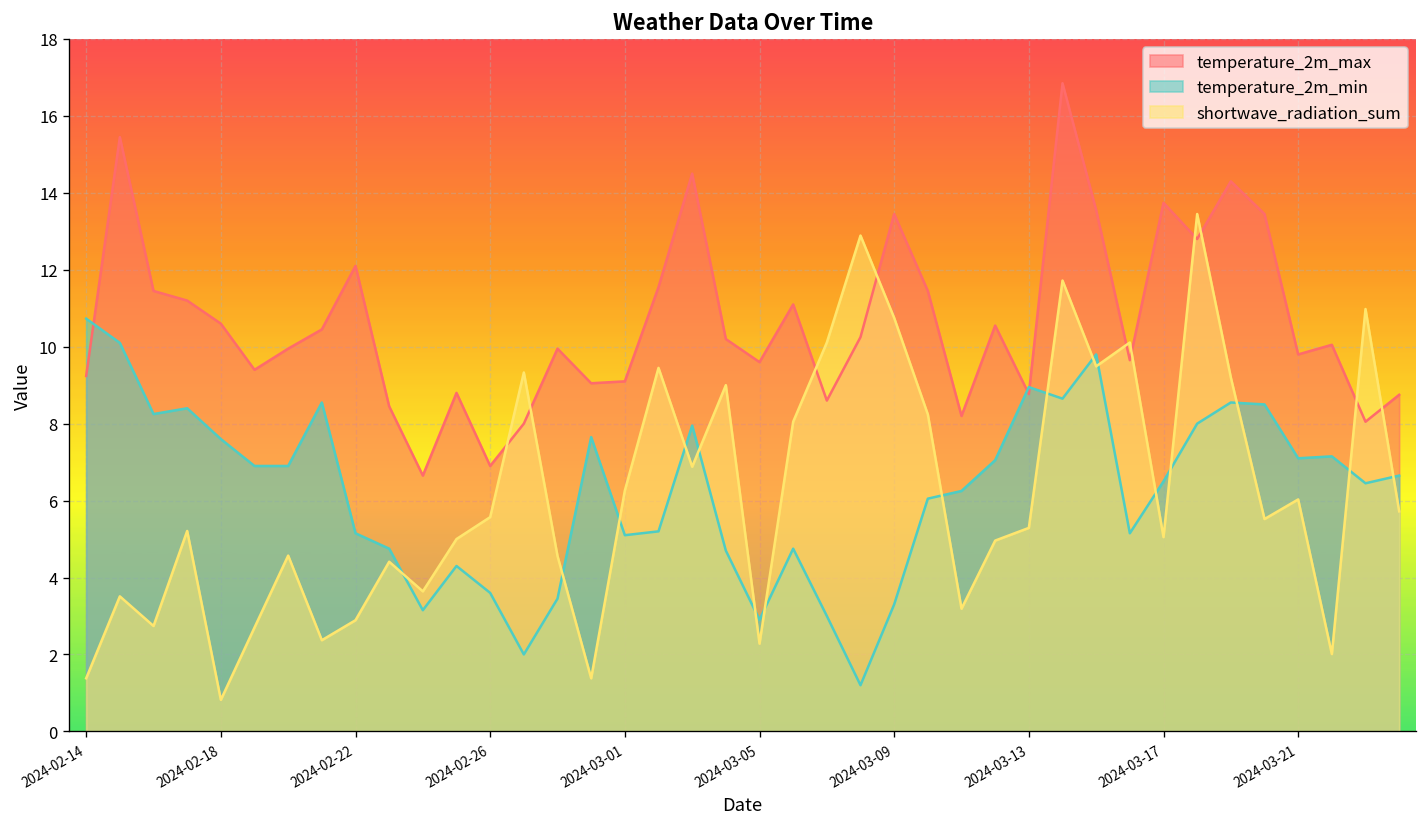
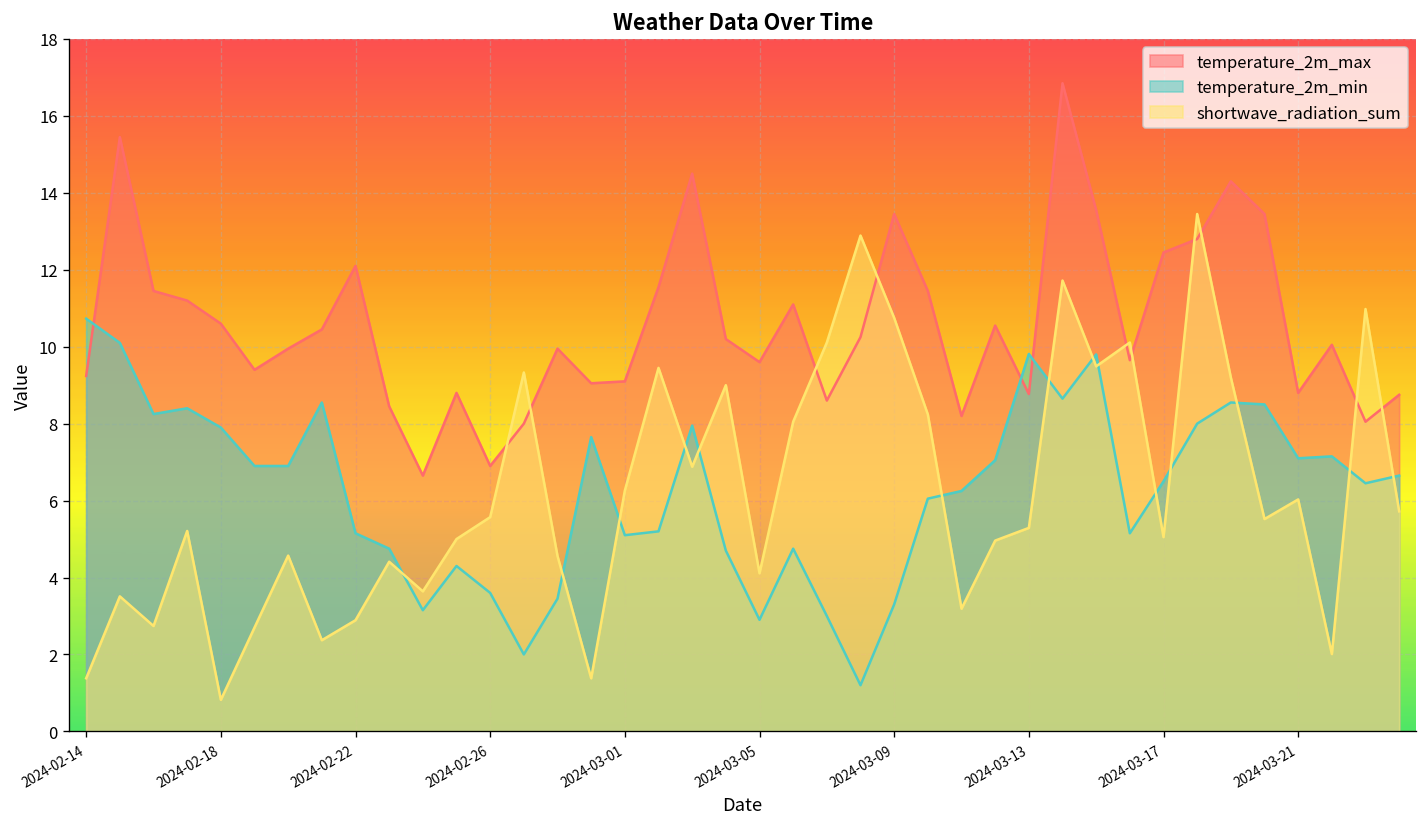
  {
    "temperature_2m_max": {
      "2024-02-14": 9.2,
      "2024-02-18": 10.6,
      "2024-02-22": 12.1,
      "2024-02-26": 6.9,
      "2024-03-01": 9.1,
      "2024-03-05": 9.6,
      "2024-03-09": 13.5,
      "2024-03-13": 8.8,
-     "2024-03-17": 13.7,
-     "2024-03-21": 9.8
+     "2024-03-17": 12.5,
+     "2024-03-21": 8.8
    },
    "temperature_2m_min": {
      "2024-02-14": 10.7,
-     "2024-02-18": 7.6,
+     "2024-02-18": 7.9,
      "2024-02-22": 5.2,
      "2024-02-26": 3.6,
      "2024-03-01": 5.1,
      "2024-03-05": 2.9,
      "2024-03-09": 3.3,
-     "2024-03-13": 9.0,
+     "2024-03-13": 9.8,
      "2024-03-17": 6.5,
      "2024-03-21": 7.1
    },
    "shortwave_radiation_sum": {
      "2024-02-14": 1.4,
      "2024-02-18": 0.8,
      "2024-02-22": 2.9,
      "2024-02-26": 5.6,
      "2024-03-01": 6.3,
-     "2024-03-05": 2.3,
+     "2024-03-05": 4.1,
      "2024-03-09": 10.8,
      "2024-03-13": 5.3,
      "2024-03-17": 5.1,
      "2024-03-21": 6.0
    }
  }
